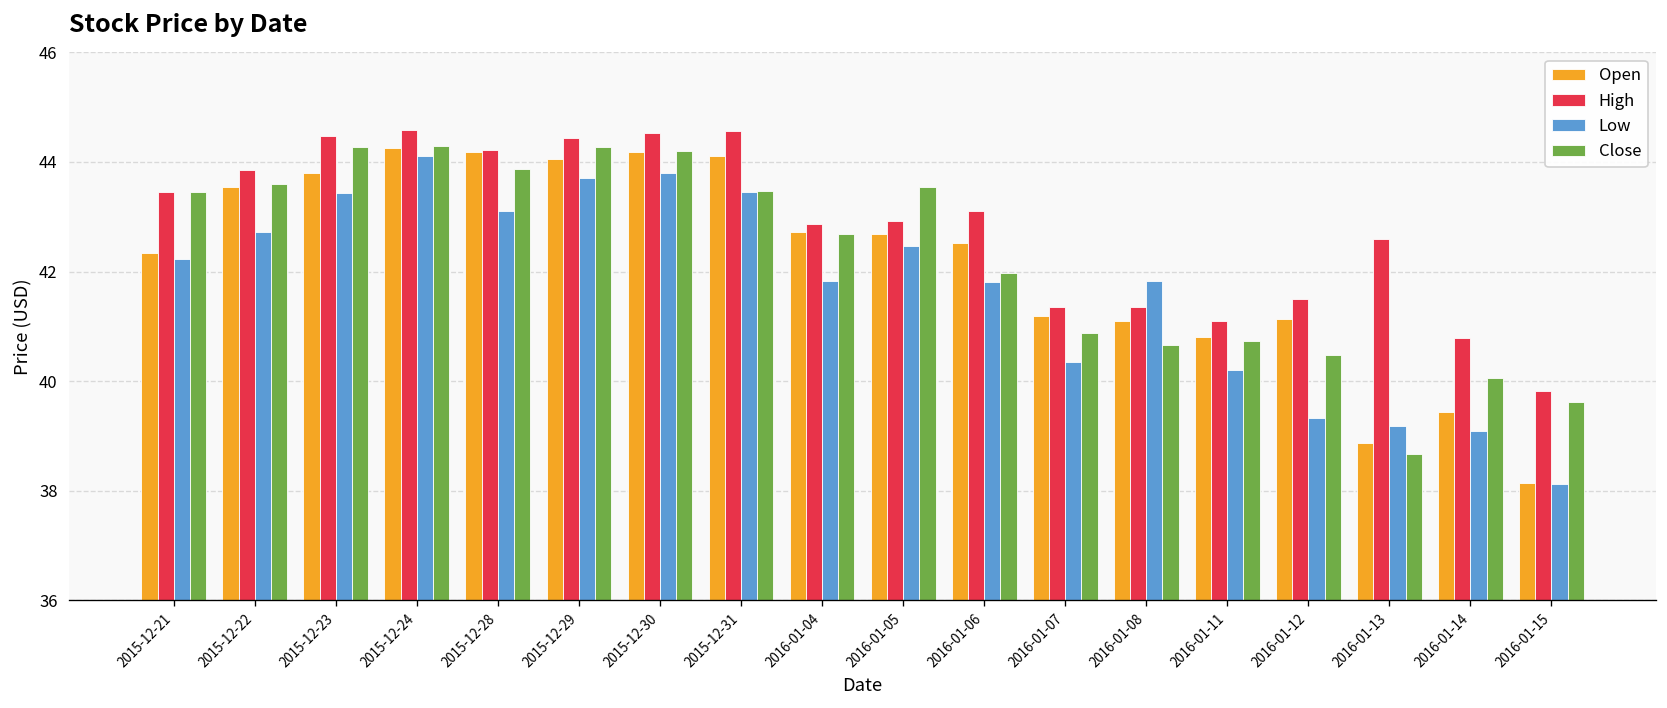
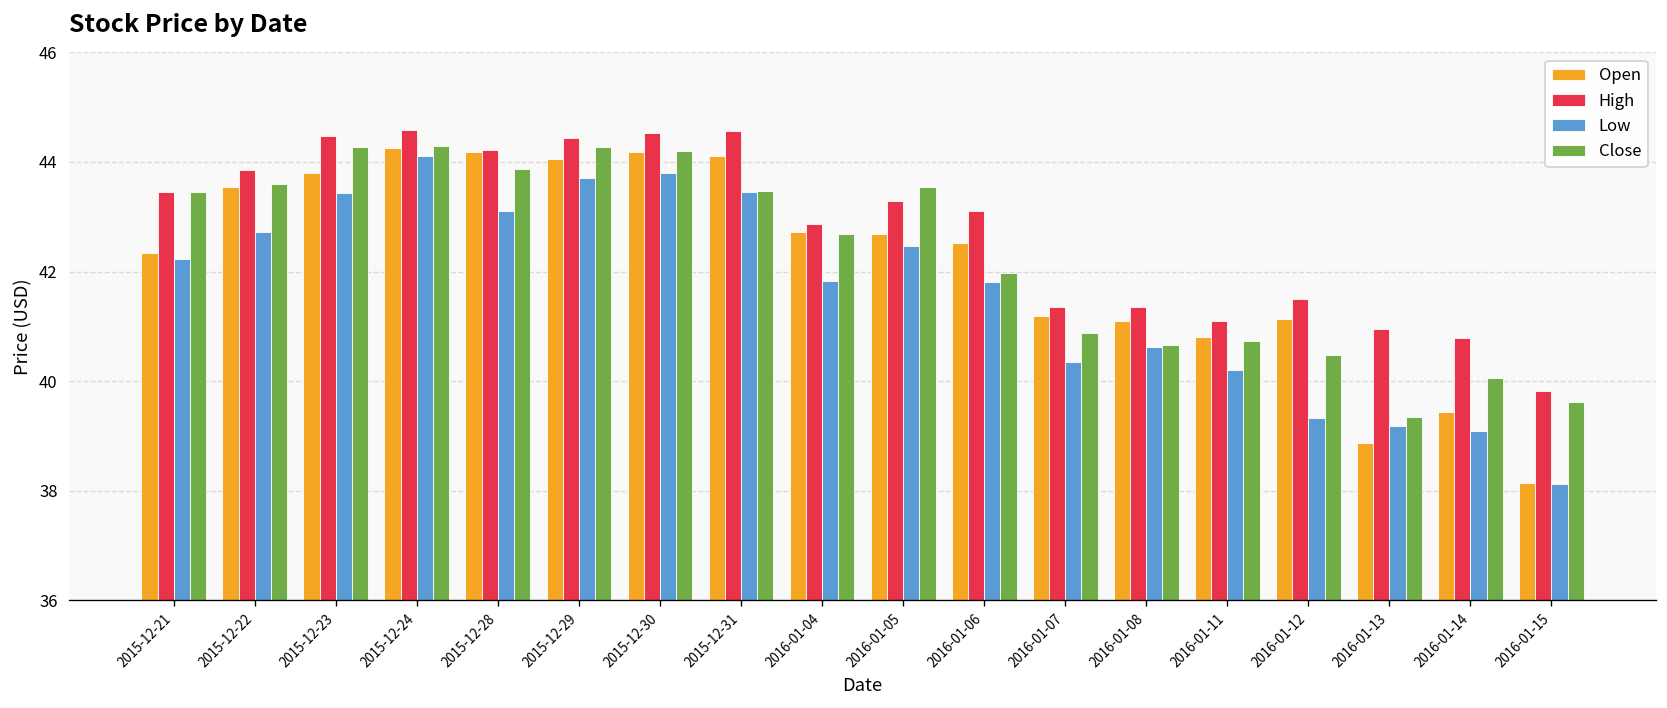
  {
    "Open": {
      "2015-12-21": 42.3,
      "2015-12-22": 43.5,
      "2015-12-23": 43.8,
      "2015-12-24": 44.3,
      "2015-12-28": 44.2,
      "2015-12-29": 44.1,
      "2015-12-30": 44.2,
      "2015-12-31": 44.1,
      "2016-01-04": 42.7,
      "2016-01-05": 42.7,
      "2016-01-06": 42.5,
      "2016-01-07": 41.2,
      "2016-01-08": 41.1,
      "2016-01-11": 40.8,
      "2016-01-12": 41.1,
      "2016-01-13": 38.9,
      "2016-01-14": 39.4,
      "2016-01-15": 38.1
    },
    "High": {
      "2015-12-21": 43.5,
      "2015-12-22": 43.9,
      "2015-12-23": 44.5,
      "2015-12-24": 44.6,
      "2015-12-28": 44.2,
      "2015-12-29": 44.4,
      "2015-12-30": 44.5,
      "2015-12-31": 44.6,
      "2016-01-04": 42.9,
-     "2016-01-05": 42.9,
+     "2016-01-05": 43.3,
      "2016-01-06": 43.1,
      "2016-01-07": 41.4,
      "2016-01-08": 41.4,
      "2016-01-11": 41.1,
      "2016-01-12": 41.5,
-     "2016-01-13": 42.6,
+     "2016-01-13": 41.0,
      "2016-01-14": 40.8,
      "2016-01-15": 39.8
    },
    "Low": {
      "2015-12-21": 42.2,
      "2015-12-22": 42.7,
      "2015-12-23": 43.4,
      "2015-12-24": 44.1,
      "2015-12-28": 43.1,
      "2015-12-29": 43.7,
      "2015-12-30": 43.8,
      "2015-12-31": 43.5,
      "2016-01-04": 41.8,
      "2016-01-05": 42.5,
      "2016-01-06": 41.8,
      "2016-01-07": 40.4,
-     "2016-01-08": 41.8,
+     "2016-01-08": 40.6,
      "2016-01-11": 40.2,
      "2016-01-12": 39.3,
      "2016-01-13": 39.2,
      "2016-01-14": 39.1,
      "2016-01-15": 38.1
    },
    "Close": {
      "2015-12-21": 43.5,
      "2015-12-22": 43.6,
      "2015-12-23": 44.3,
      "2015-12-24": 44.3,
      "2015-12-28": 43.9,
      "2015-12-29": 44.3,
      "2015-12-30": 44.2,
      "2015-12-31": 43.5,
      "2016-01-04": 42.7,
      "2016-01-05": 43.6,
      "2016-01-06": 42.0,
      "2016-01-07": 40.9,
      "2016-01-08": 40.7,
      "2016-01-11": 40.7,
      "2016-01-12": 40.5,
-     "2016-01-13": 38.7,
+     "2016-01-13": 39.3,
      "2016-01-14": 40.1,
      "2016-01-15": 39.6
    }
  }
